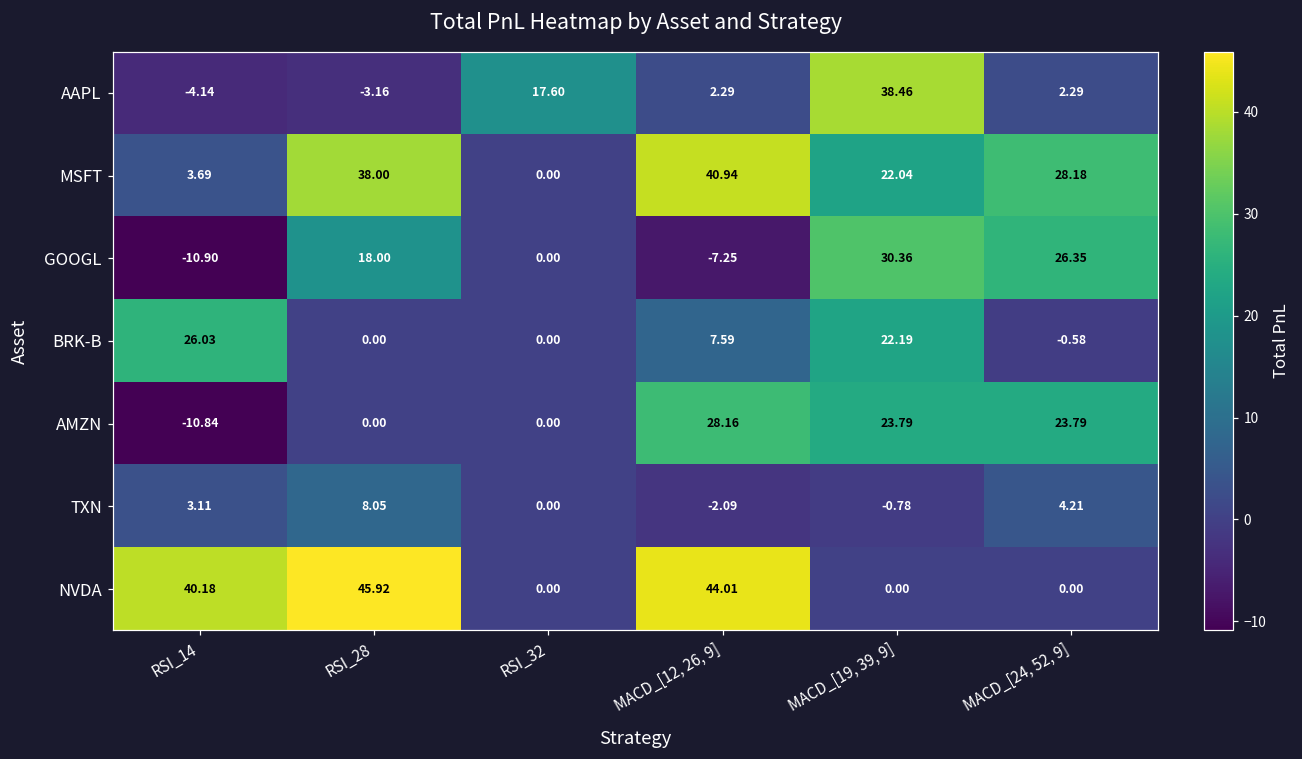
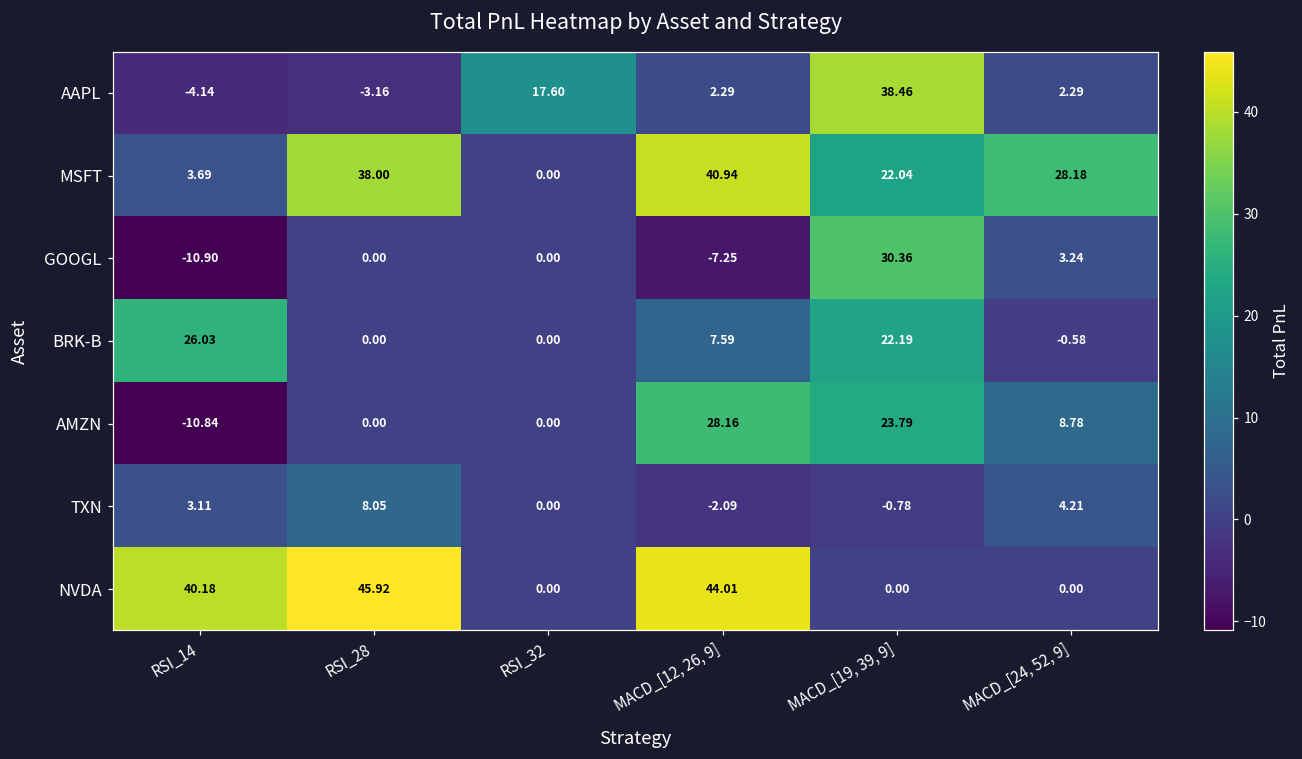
  {
    "AAPL": {
      "RSI_14": -4.14,
      "RSI_28": -3.16,
      "RSI_32": 17.60,
      "MACD_[12, 26, 9]": 2.29,
      "MACD_[19, 39, 9]": 38.46,
      "MACD_[24, 52, 9]": 2.29
    },
    "MSFT": {
      "RSI_14": 3.69,
      "RSI_28": 38.00,
      "RSI_32": 0.00,
      "MACD_[12, 26, 9]": 40.94,
      "MACD_[19, 39, 9]": 22.04,
      "MACD_[24, 52, 9]": 28.18
    },
    "GOOGL": {
      "RSI_14": -10.90,
-     "RSI_28": 18.00,
+     "RSI_28": 0.00,
      "RSI_32": 0.00,
      "MACD_[12, 26, 9]": -7.25,
      "MACD_[19, 39, 9]": 30.36,
-     "MACD_[24, 52, 9]": 26.35
+     "MACD_[24, 52, 9]": 3.24
    },
    "BRK-B": {
      "RSI_14": 26.03,
      "RSI_28": 0.00,
      "RSI_32": 0.00,
      "MACD_[12, 26, 9]": 7.59,
      "MACD_[19, 39, 9]": 22.19,
      "MACD_[24, 52, 9]": -0.58
    },
    "AMZN": {
      "RSI_14": -10.84,
      "RSI_28": 0.00,
      "RSI_32": 0.00,
      "MACD_[12, 26, 9]": 28.16,
      "MACD_[19, 39, 9]": 23.79,
-     "MACD_[24, 52, 9]": 23.79
+     "MACD_[24, 52, 9]": 8.78
    },
    "TXN": {
      "RSI_14": 3.11,
      "RSI_28": 8.05,
      "RSI_32": 0.00,
      "MACD_[12, 26, 9]": -2.09,
      "MACD_[19, 39, 9]": -0.78,
      "MACD_[24, 52, 9]": 4.21
    },
    "NVDA": {
      "RSI_14": 40.18,
      "RSI_28": 45.92,
      "RSI_32": 0.00,
      "MACD_[12, 26, 9]": 44.01,
      "MACD_[19, 39, 9]": 0.00,
      "MACD_[24, 52, 9]": 0.00
    }
  }
